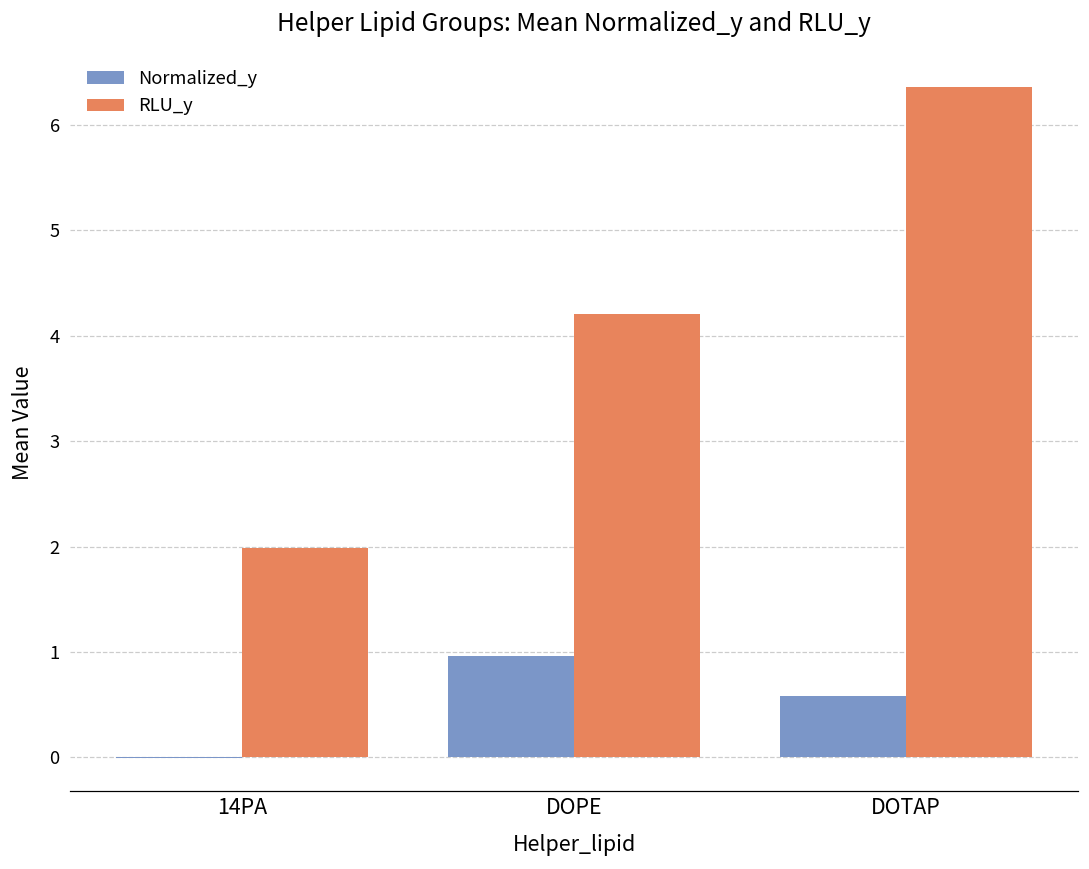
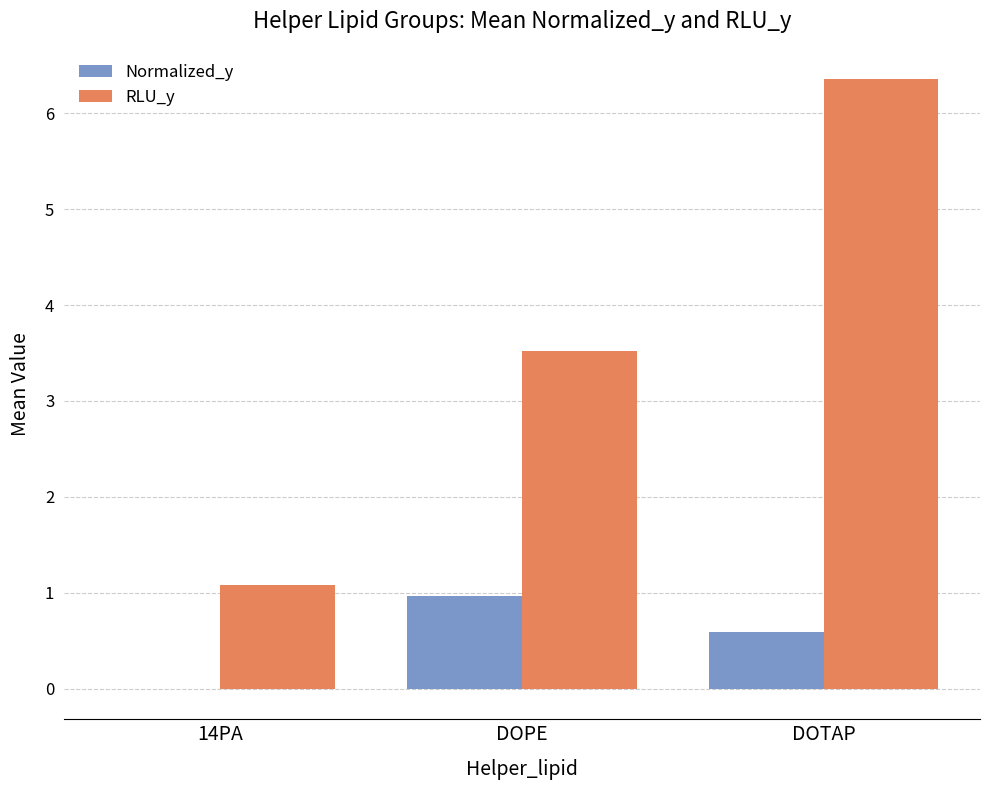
  {
    "Normalized_y": {
      "DOPE": 1.0,
      "DOTAP": 0.6
    },
    "RLU_y": {
-     "14PA": 2.0,
-     "DOPE": 4.2,
+     "14PA": 1.1,
+     "DOPE": 3.5,
      "DOTAP": 6.4
    }
  }
